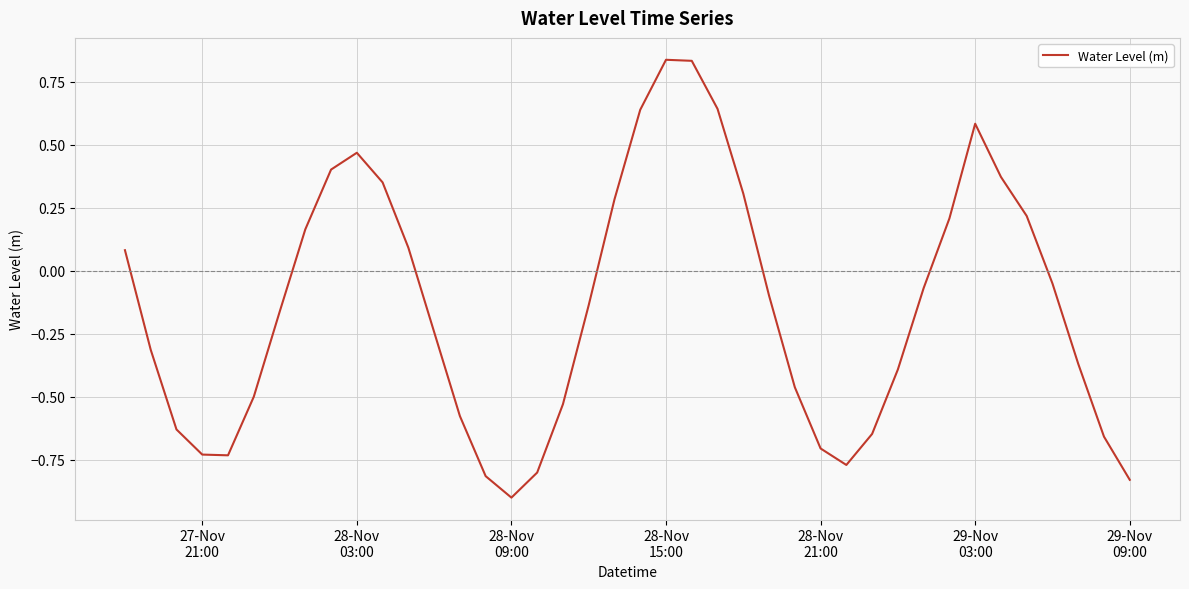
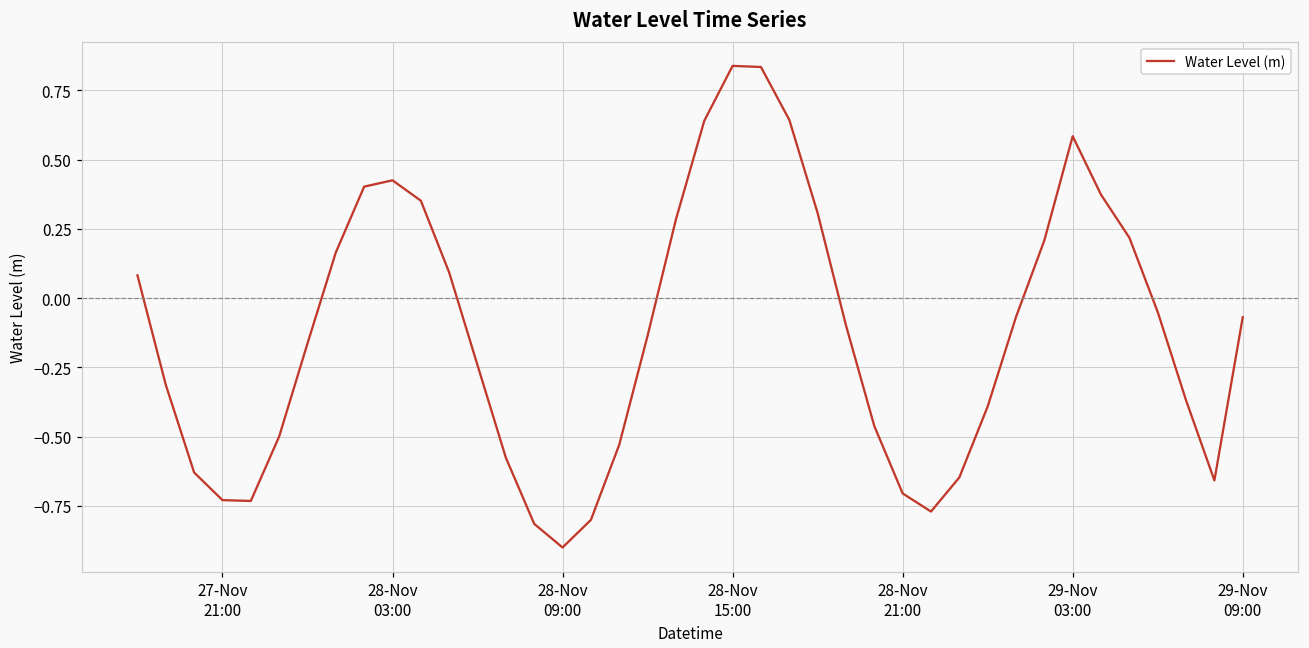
  {
    "27-Nov 21:00": -0.73,
-   "28-Nov 03:00": 0.47,
+   "28-Nov 03:00": 0.42,
    "28-Nov 09:00": -0.90,
    "28-Nov 15:00": 0.84,
    "28-Nov 21:00": -0.71,
    "29-Nov 03:00": 0.58,
-   "29-Nov 09:00": -0.83
+   "29-Nov 09:00": -0.07
  }
